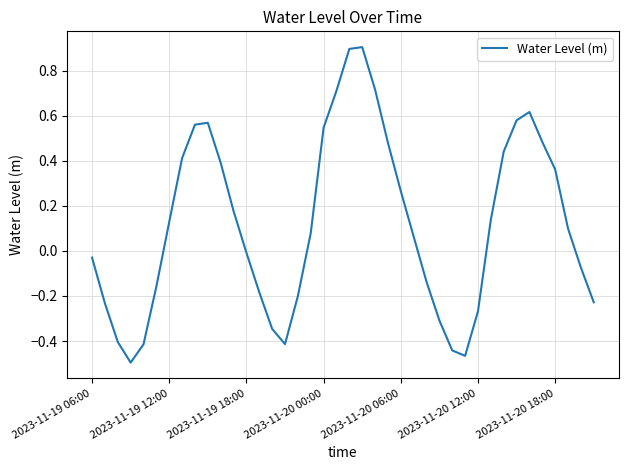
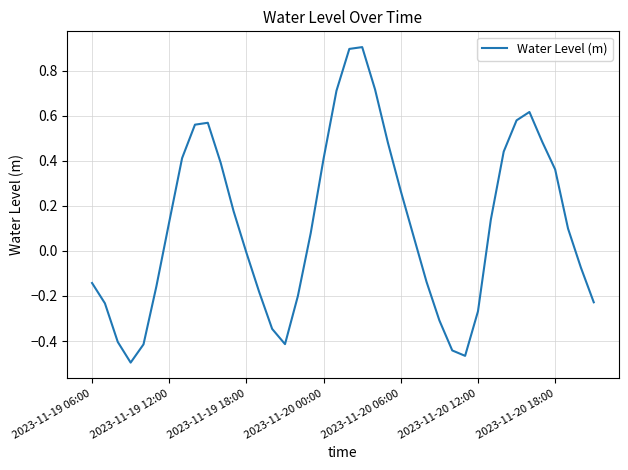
  {
-   "2023-11-19 06:00": -0.03,
+   "2023-11-19 06:00": -0.14,
    "2023-11-19 12:00": 0.13,
    "2023-11-19 18:00": -0.01,
-   "2023-11-20 00:00": 0.55,
+   "2023-11-20 00:00": 0.41,
    "2023-11-20 06:00": 0.27,
    "2023-11-20 12:00": -0.27,
    "2023-11-20 18:00": 0.36
  }
